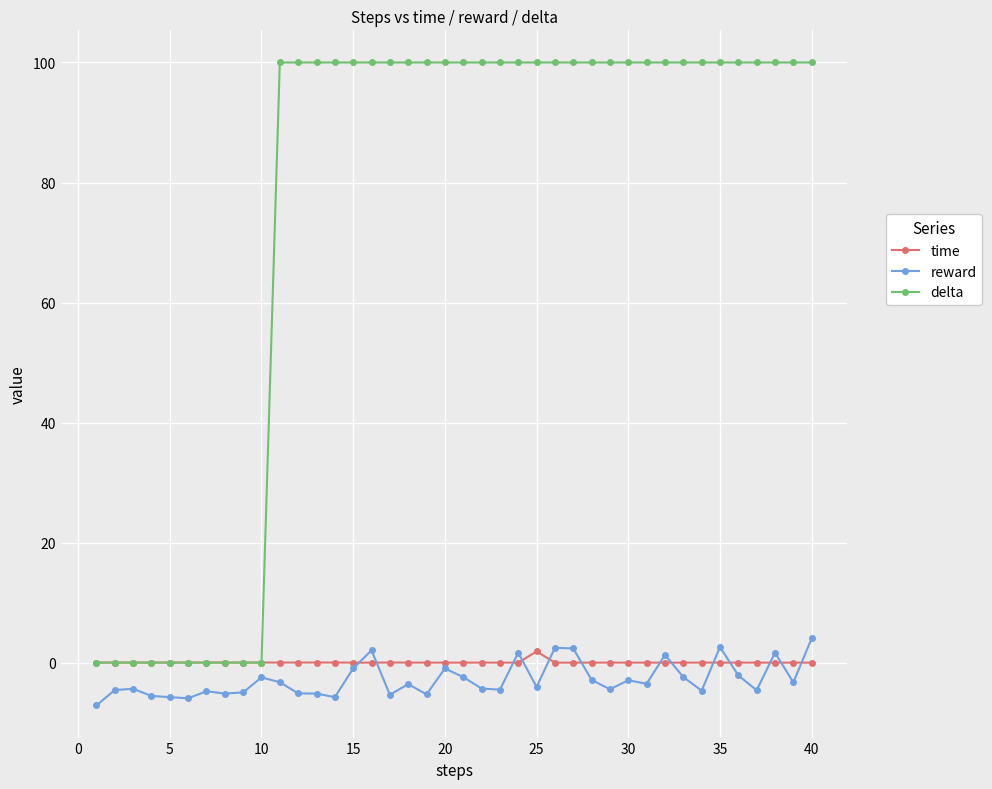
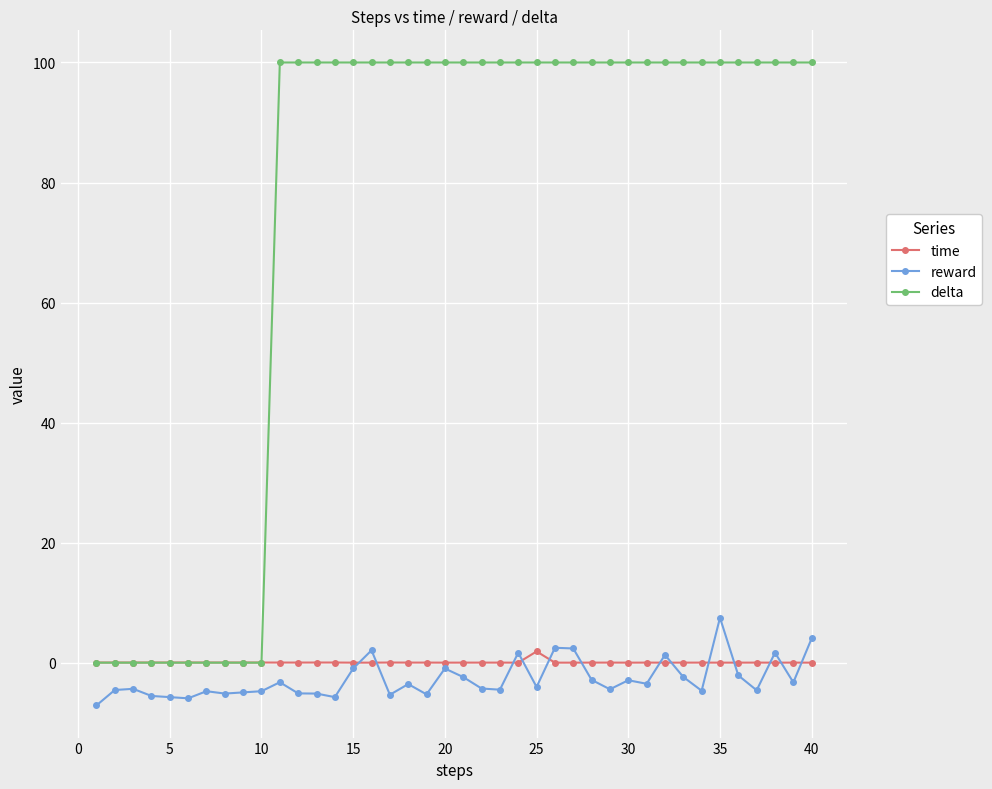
  {
    "time": {
      "15": 0,
      "20": 0,
      "25": 2,
      "30": 0,
      "35": 0,
      "40": 0
    },
    "reward": {
      "5": -6,
-     "10": -2,
+     "10": -5,
      "15": -1,
      "20": -1,
      "25": -4,
      "30": -3,
-     "35": 3,
+     "35": 7,
      "40": 4
    },
    "delta": {
      "15": 100,
      "20": 100,
      "25": 100,
      "30": 100,
      "35": 100,
      "40": 100
    }
  }
